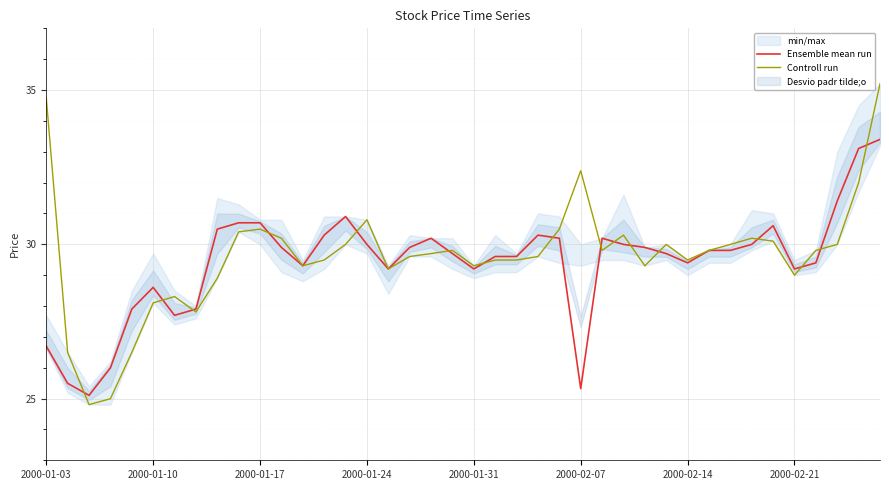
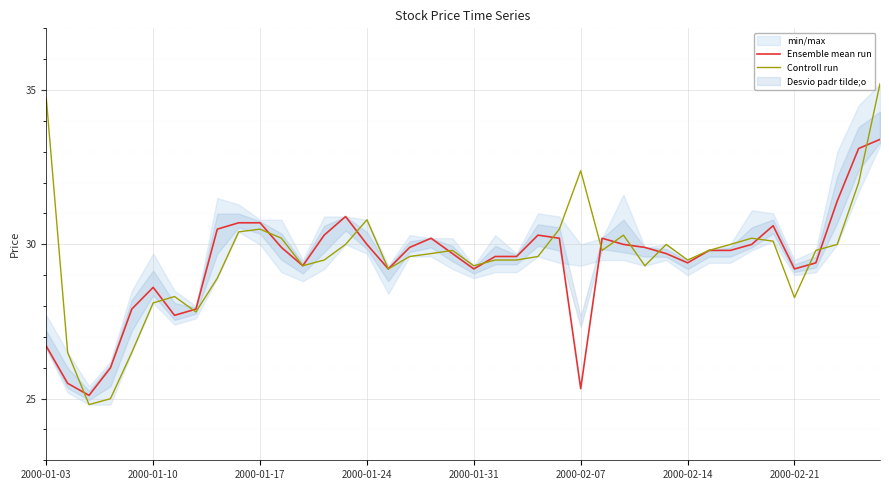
  {
    "Ensemble mean run": {
      "2000-01-03": 26.7,
      "2000-01-10": 28.6,
      "2000-01-24": 30.0,
      "2000-02-07": 25.3,
      "2000-02-21": 29.2
    },
    "Controll run": {
      "2000-01-03": 34.7,
      "2000-01-10": 28.1,
      "2000-01-17": 30.5,
      "2000-02-07": 32.4,
-     "2000-02-21": 29.0
+     "2000-02-21": 28.3
    }
  }
